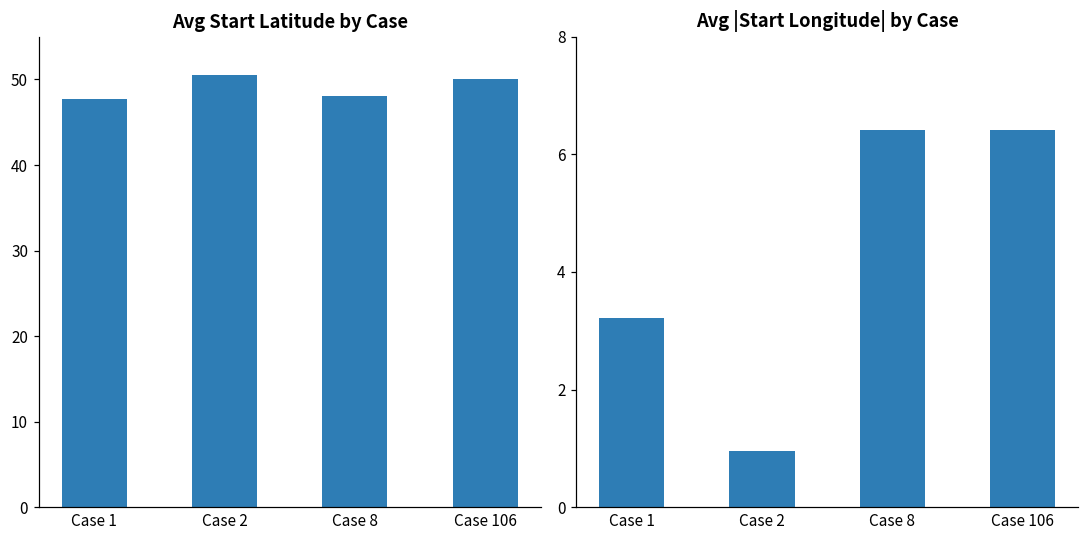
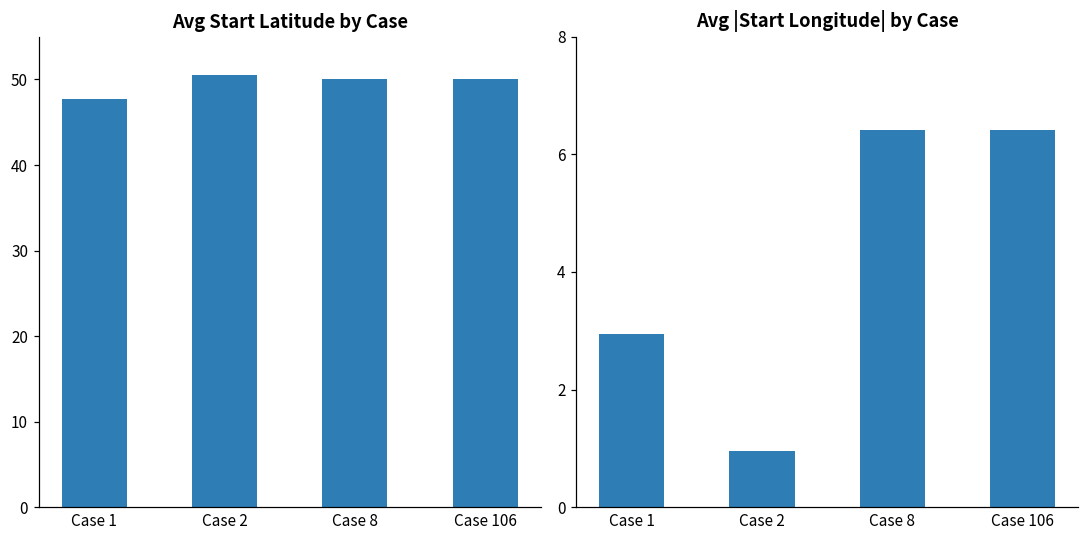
  {
    "Avg Start Latitude by Case": {
      "Case 1": 48,
      "Case 2": 51,
-     "Case 8": 48,
+     "Case 8": 50,
      "Case 106": 50
    },
    "Avg |Start Longitude| by Case": {
-     "Case 1": 3.2,
+     "Case 1": 3.0,
      "Case 2": 1.0,
      "Case 8": 6.4,
      "Case 106": 6.4
    }
  }
